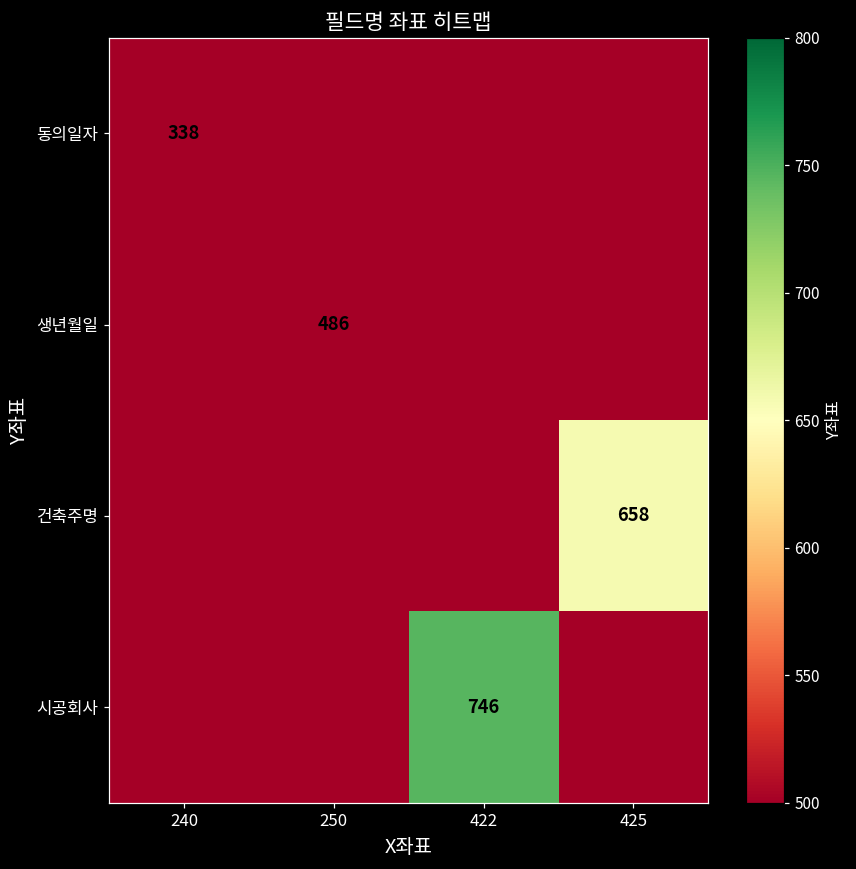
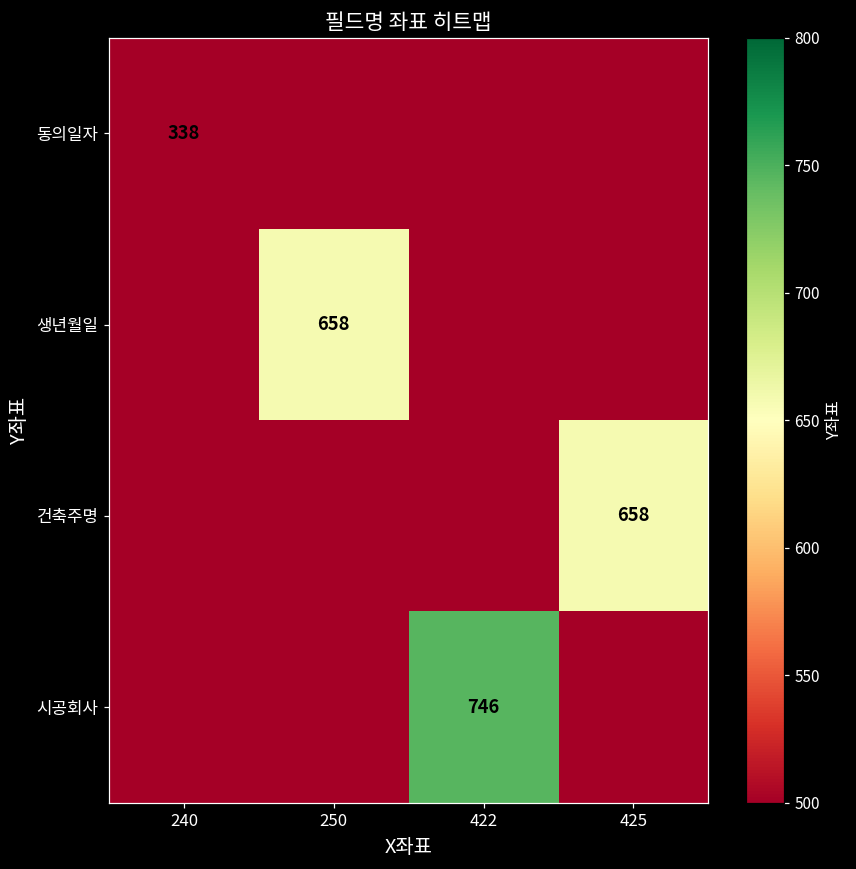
  {
    "동의일자": {
      "240": 338
    },
    "생년월일": {
-     "250": 486
+     "250": 658
    },
    "건축주명": {
      "425": 658
    },
    "시공회사": {
      "422": 746
    }
  }
